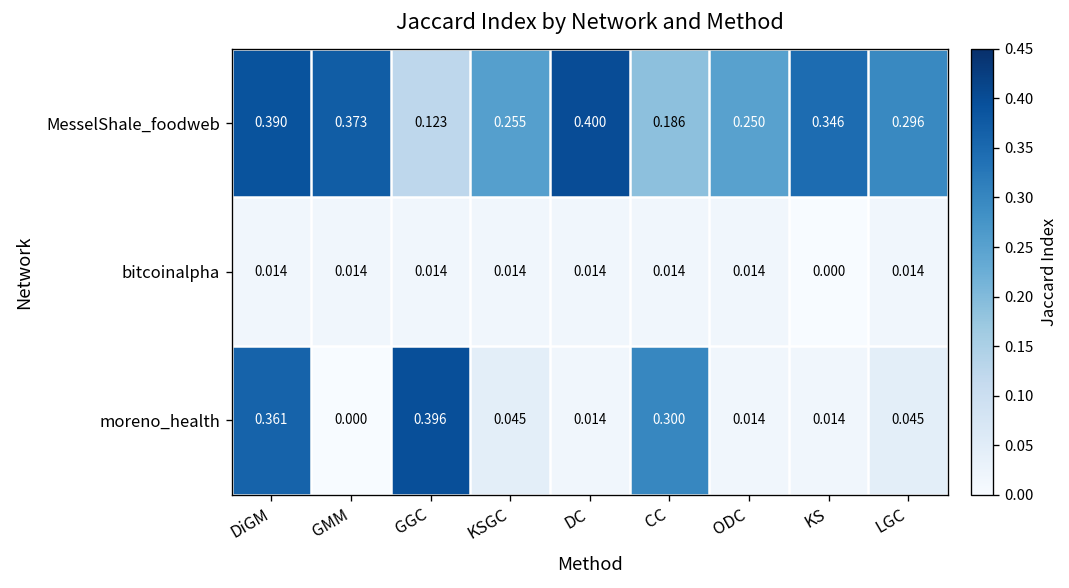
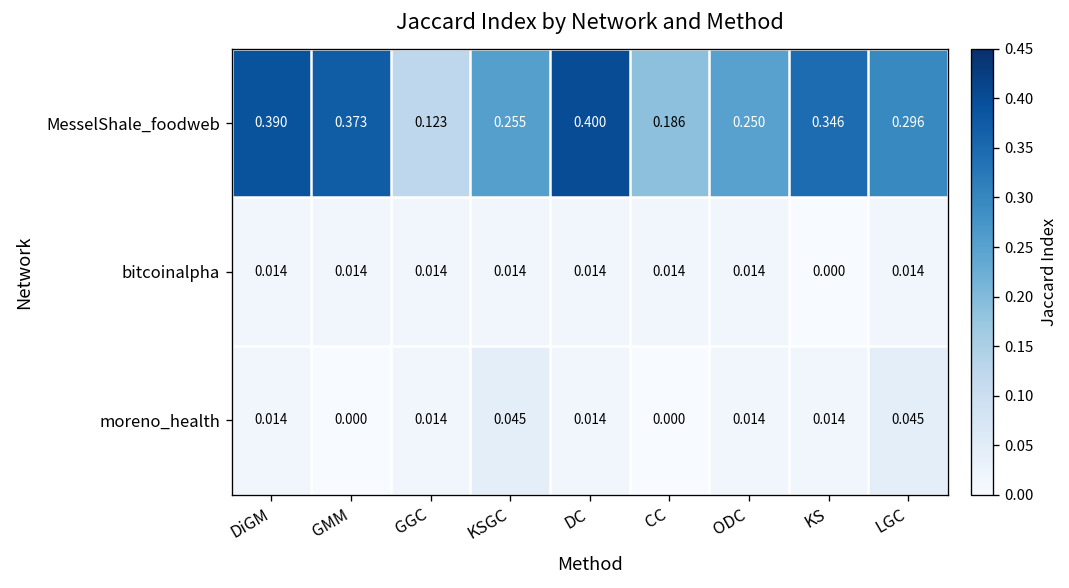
  {
    "MesselShale_foodweb": {
      "DiGM": 0.390,
      "GMM": 0.373,
      "GGC": 0.123,
      "KSGC": 0.255,
      "DC": 0.400,
      "CC": 0.186,
      "ODC": 0.250,
      "KS": 0.346,
      "LGC": 0.296
    },
    "bitcoinalpha": {
      "DiGM": 0.014,
      "GMM": 0.014,
      "GGC": 0.014,
      "KSGC": 0.014,
      "DC": 0.014,
      "CC": 0.014,
      "ODC": 0.014,
      "KS": 0.000,
      "LGC": 0.014
    },
    "moreno_health": {
-     "DiGM": 0.361,
+     "DiGM": 0.014,
      "GMM": 0.000,
-     "GGC": 0.396,
+     "GGC": 0.014,
      "KSGC": 0.045,
      "DC": 0.014,
-     "CC": 0.300,
+     "CC": 0.000,
      "ODC": 0.014,
      "KS": 0.014,
      "LGC": 0.045
    }
  }
